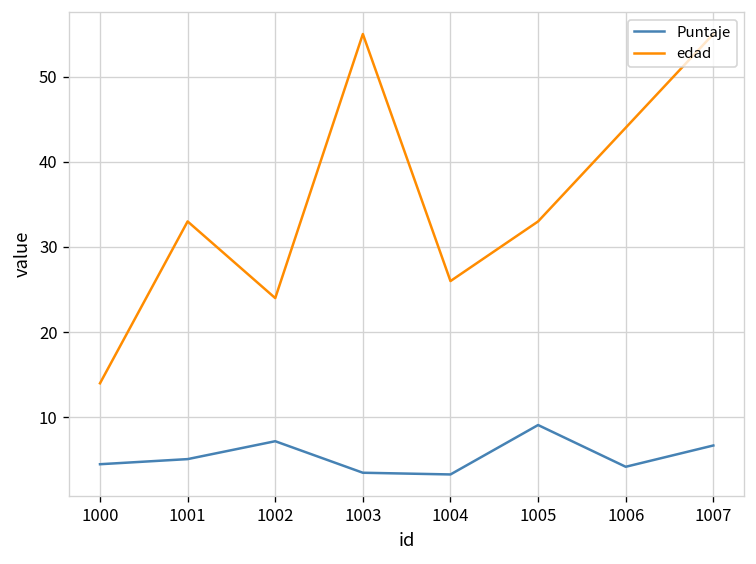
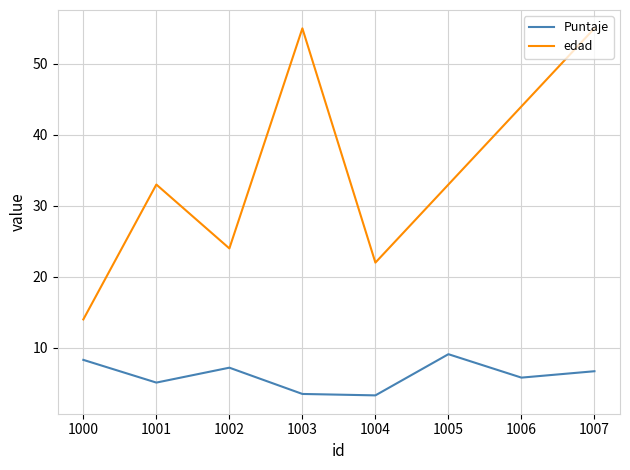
  {
    "Puntaje": {
-     "1000": 5,
+     "1000": 8,
      "1001": 5,
      "1002": 7,
      "1003": 4,
      "1004": 3,
      "1005": 9,
-     "1006": 4,
+     "1006": 6,
      "1007": 7
    },
    "edad": {
      "1000": 14,
      "1001": 33,
      "1002": 24,
      "1003": 55,
-     "1004": 26,
+     "1004": 22,
      "1005": 33,
      "1006": 44
    }
  }
